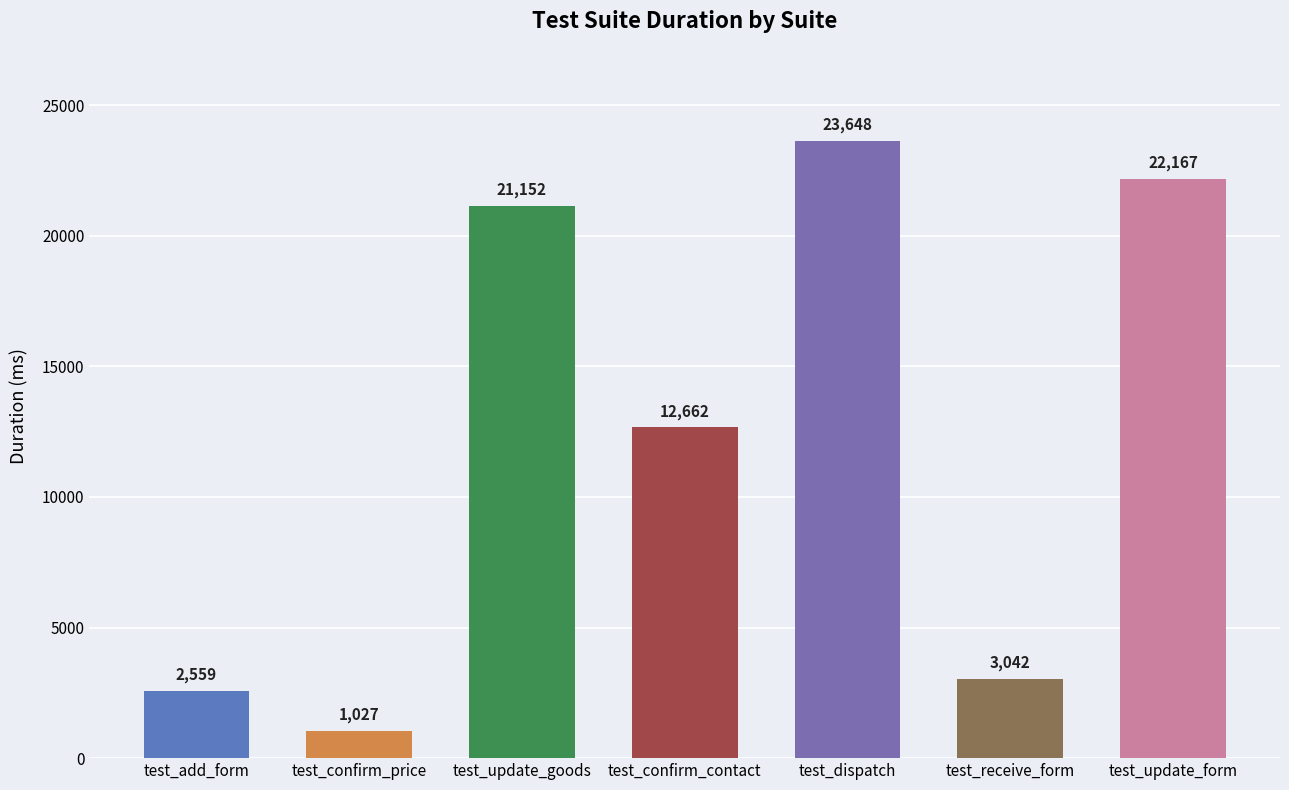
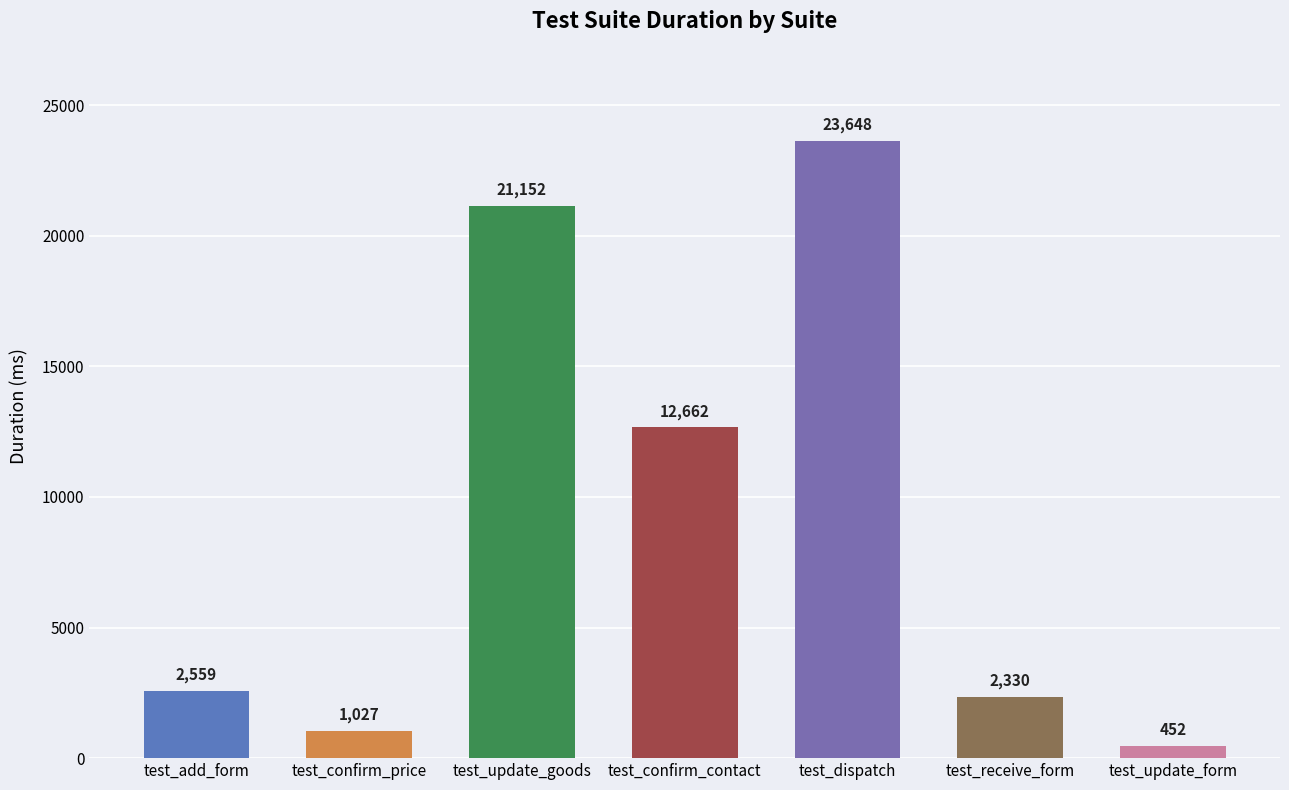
  {
    "test_add_form": "2,559",
    "test_confirm_price": "1,027",
    "test_update_goods": "21,152",
    "test_confirm_contact": "12,662",
    "test_dispatch": "23,648",
-   "test_receive_form": "3,042",
-   "test_update_form": "22,167"
+   "test_receive_form": "2,330",
+   "test_update_form": "452"
  }
